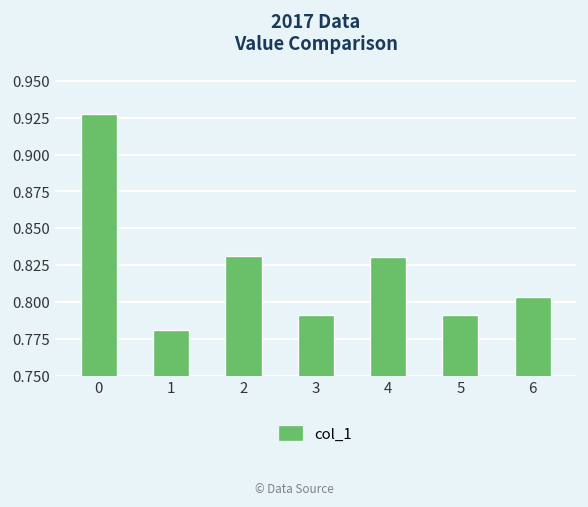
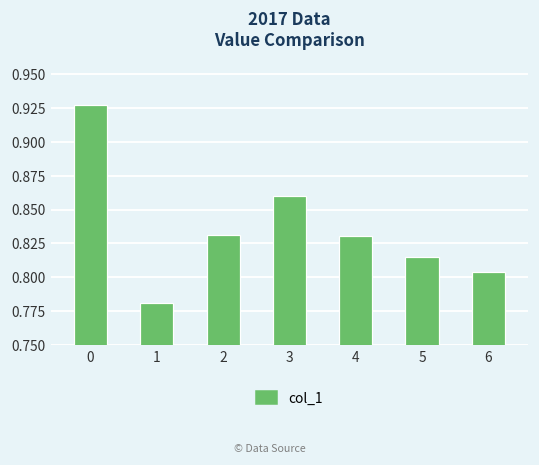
  {
    "0": 0.927,
    "1": 0.781,
    "2": 0.831,
-   "3": 0.791,
+   "3": 0.860,
    "4": 0.830,
-   "5": 0.792,
+   "5": 0.815,
    "6": 0.804
  }
